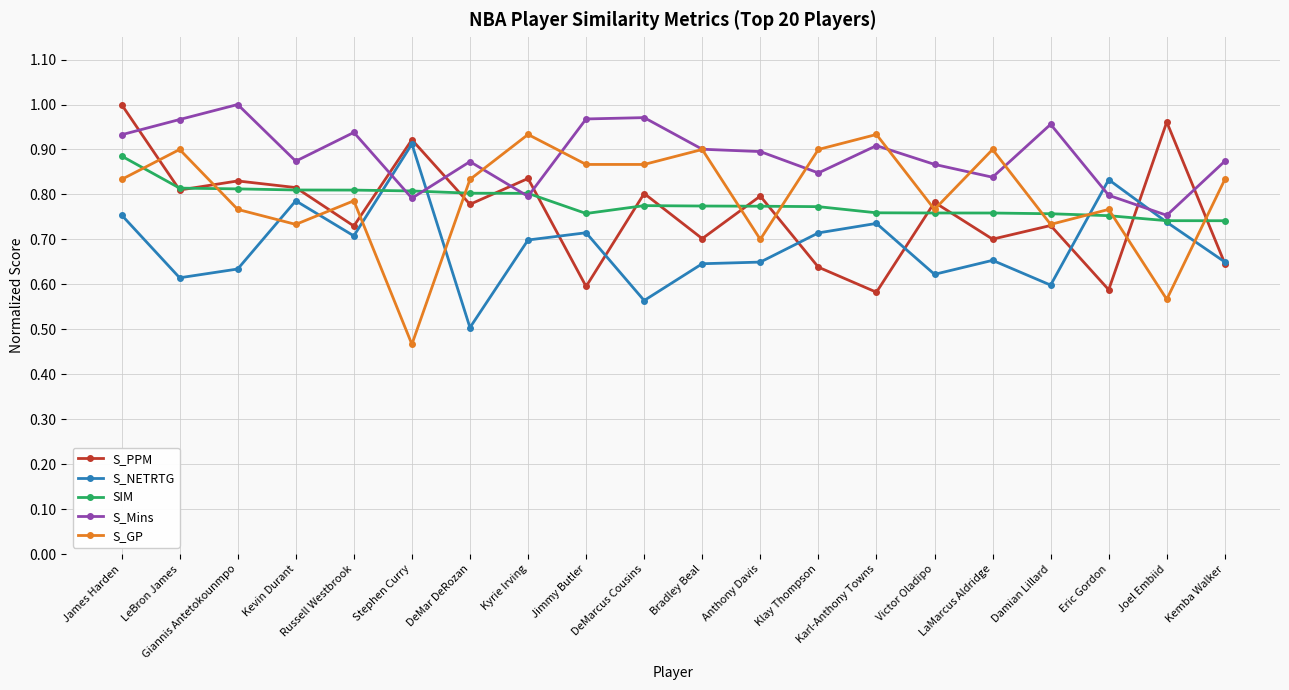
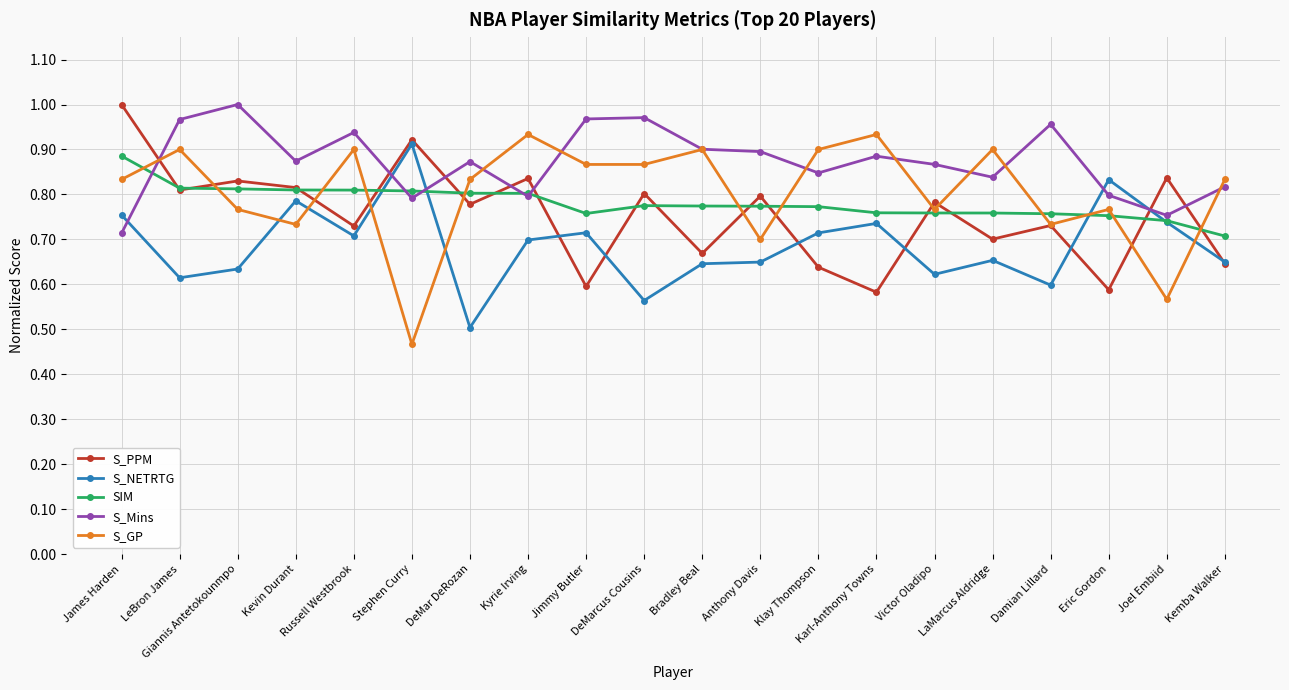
  {
    "S_PPM": {
      "James Harden": 1.00,
      "Giannis Antetokounmpo": 0.83,
      "Russell Westbrook": 0.73,
      "Stephen Curry": 0.92,
      "DeMar DeRozan": 0.78,
      "Kyrie Irving": 0.84,
      "Jimmy Butler": 0.60,
      "DeMarcus Cousins": 0.80,
-     "Bradley Beal": 0.70,
+     "Bradley Beal": 0.67,
      "Anthony Davis": 0.80,
      "Klay Thompson": 0.64,
      "Karl-Anthony Towns": 0.58,
      "Victor Oladipo": 0.78,
      "LaMarcus Aldridge": 0.70,
      "Eric Gordon": 0.59,
-     "Joel Embiid": 0.96
+     "Joel Embiid": 0.84
    },
    "S_NETRTG": {
      "James Harden": 0.75,
      "LeBron James": 0.61,
      "Giannis Antetokounmpo": 0.63,
      "Kevin Durant": 0.79,
      "Russell Westbrook": 0.71,
      "Stephen Curry": 0.91,
      "DeMar DeRozan": 0.50,
      "Kyrie Irving": 0.70,
      "Jimmy Butler": 0.71,
      "DeMarcus Cousins": 0.56,
      "Bradley Beal": 0.65,
      "Anthony Davis": 0.65,
      "Klay Thompson": 0.71,
      "Karl-Anthony Towns": 0.74,
      "Victor Oladipo": 0.62,
      "LaMarcus Aldridge": 0.65,
      "Damian Lillard": 0.60,
      "Eric Gordon": 0.83
    },
    "SIM": {
      "James Harden": 0.89,
      "Giannis Antetokounmpo": 0.81,
      "Russell Westbrook": 0.81,
      "Stephen Curry": 0.81,
      "DeMar DeRozan": 0.80,
      "Kyrie Irving": 0.80,
      "Jimmy Butler": 0.76,
      "DeMarcus Cousins": 0.78,
      "Bradley Beal": 0.77,
      "Anthony Davis": 0.77,
      "Klay Thompson": 0.77,
      "Karl-Anthony Towns": 0.76,
      "Victor Oladipo": 0.76,
      "LaMarcus Aldridge": 0.76,
      "Damian Lillard": 0.76,
      "Eric Gordon": 0.75,
-     "Kemba Walker": 0.74
+     "Kemba Walker": 0.71
    },
    "S_Mins": {
-     "James Harden": 0.93,
+     "James Harden": 0.71,
      "LeBron James": 0.97,
      "Giannis Antetokounmpo": 1.00,
      "Kevin Durant": 0.87,
      "Russell Westbrook": 0.94,
      "Stephen Curry": 0.79,
      "DeMar DeRozan": 0.87,
      "Kyrie Irving": 0.80,
      "Jimmy Butler": 0.97,
      "DeMarcus Cousins": 0.97,
      "Anthony Davis": 0.90,
      "Klay Thompson": 0.85,
-     "Karl-Anthony Towns": 0.91,
+     "Karl-Anthony Towns": 0.89,
      "Victor Oladipo": 0.87,
      "LaMarcus Aldridge": 0.84,
      "Damian Lillard": 0.96,
      "Eric Gordon": 0.80,
      "Joel Embiid": 0.75,
-     "Kemba Walker": 0.87
+     "Kemba Walker": 0.82
    },
    "S_GP": {
      "James Harden": 0.83,
      "LeBron James": 0.90,
      "Giannis Antetokounmpo": 0.77,
      "Kevin Durant": 0.73,
-     "Russell Westbrook": 0.79,
+     "Russell Westbrook": 0.90,
      "Stephen Curry": 0.47,
      "DeMar DeRozan": 0.83,
      "Kyrie Irving": 0.93,
      "Jimmy Butler": 0.87,
      "DeMarcus Cousins": 0.87,
      "Anthony Davis": 0.70,
      "Klay Thompson": 0.90,
      "Karl-Anthony Towns": 0.93,
      "Victor Oladipo": 0.77,
      "LaMarcus Aldridge": 0.90,
      "Eric Gordon": 0.77,
      "Joel Embiid": 0.57,
      "Kemba Walker": 0.83
    }
  }
